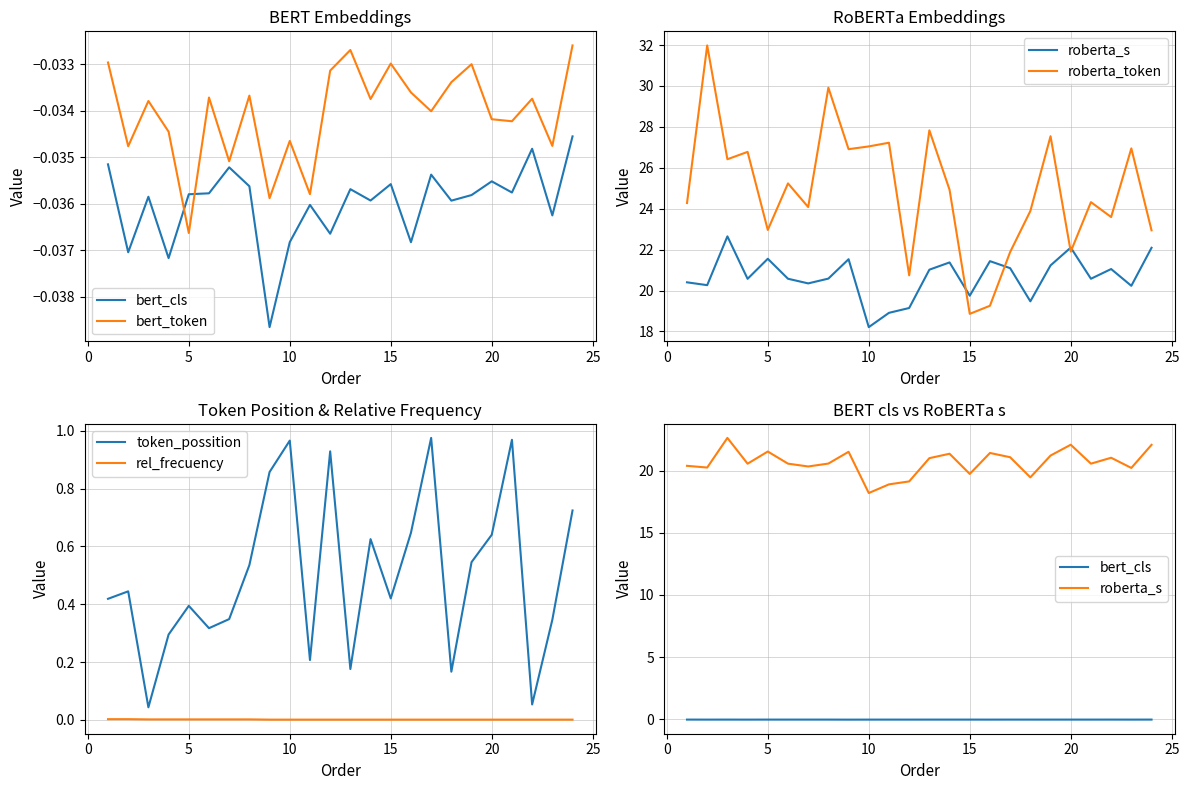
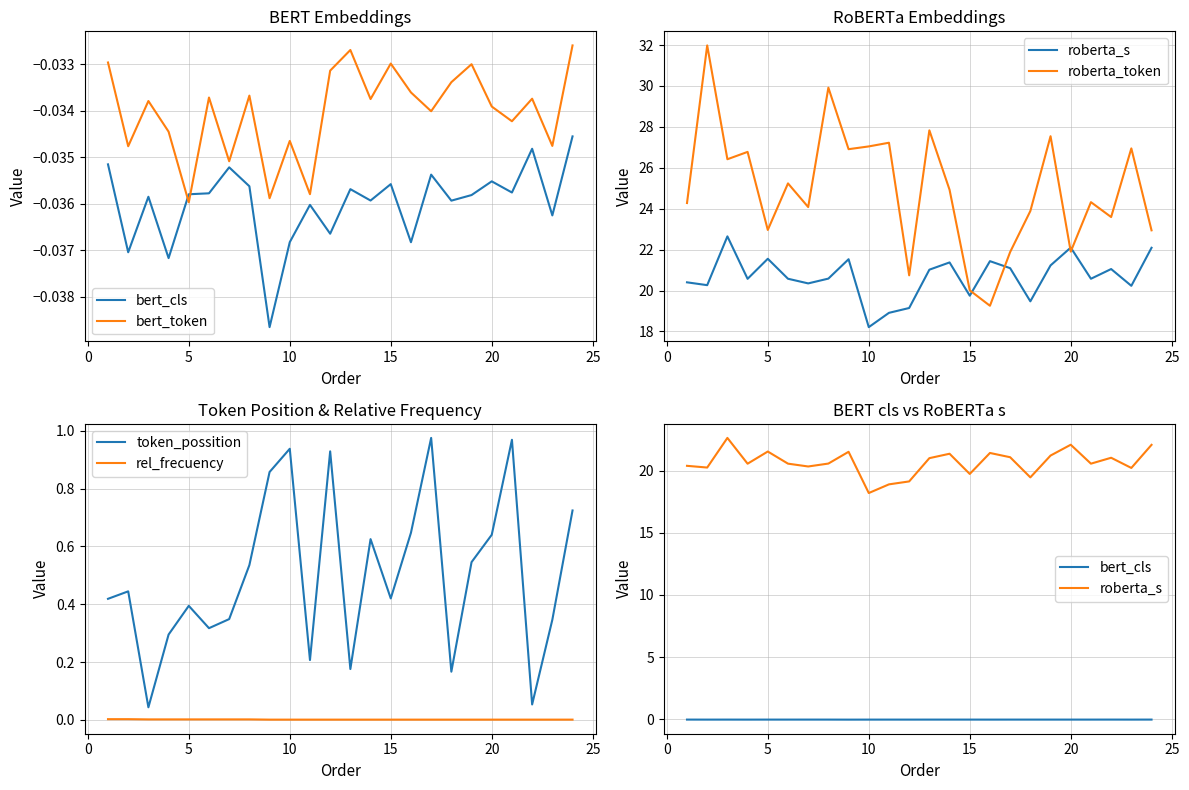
  {
    "BERT Embeddings": {
      "bert_cls": {
        "5": -0.0358,
        "10": -0.0368,
        "15": -0.0356,
        "20": -0.0355
      },
      "bert_token": {
-       "5": -0.0366,
+       "5": -0.0360,
        "10": -0.0347,
        "15": -0.0330,
-       "20": -0.0342
+       "20": -0.0339
      }
    },
    "RoBERTa Embeddings": {
      "roberta_token": {
        "5": 23.0,
        "10": 27.0,
-       "15": 18.9,
+       "15": 20.0,
        "20": 21.9
      }
    },
    "Token Position & Relative Frequency": {
      "token_possition": {
        "5": 0.39,
-       "10": 0.97,
+       "10": 0.94,
        "15": 0.42,
        "20": 0.64
      },
      "rel_frecuency": {
        "5": 0.00,
        "10": 0.00,
        "15": 0.00,
        "20": 0.00
      }
    },
    "BERT cls vs RoBERTa s": {
      "bert_cls": {
        "5": 0.0,
        "10": 0.0,
        "15": 0.0,
        "20": 0.0
      },
      "roberta_s": {
        "5": 21.6,
        "10": 18.2,
        "15": 19.7,
        "20": 22.1
      }
    }
  }
